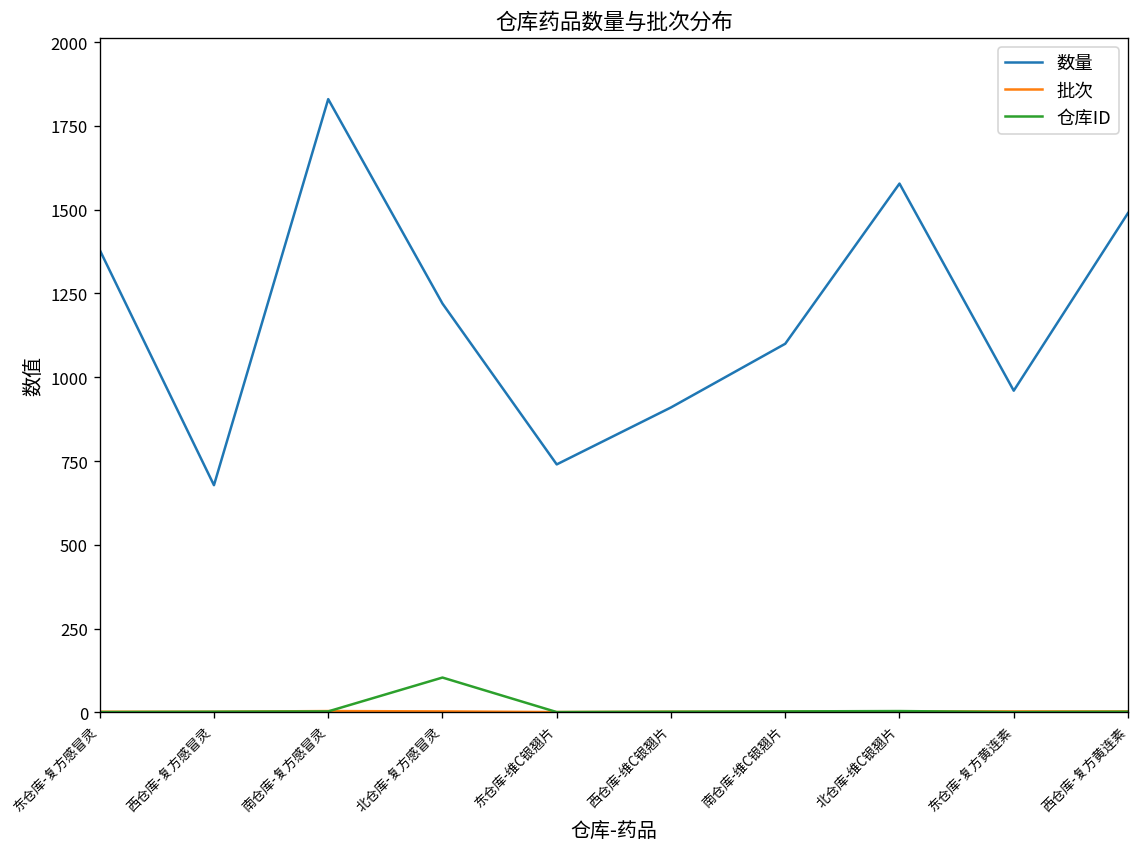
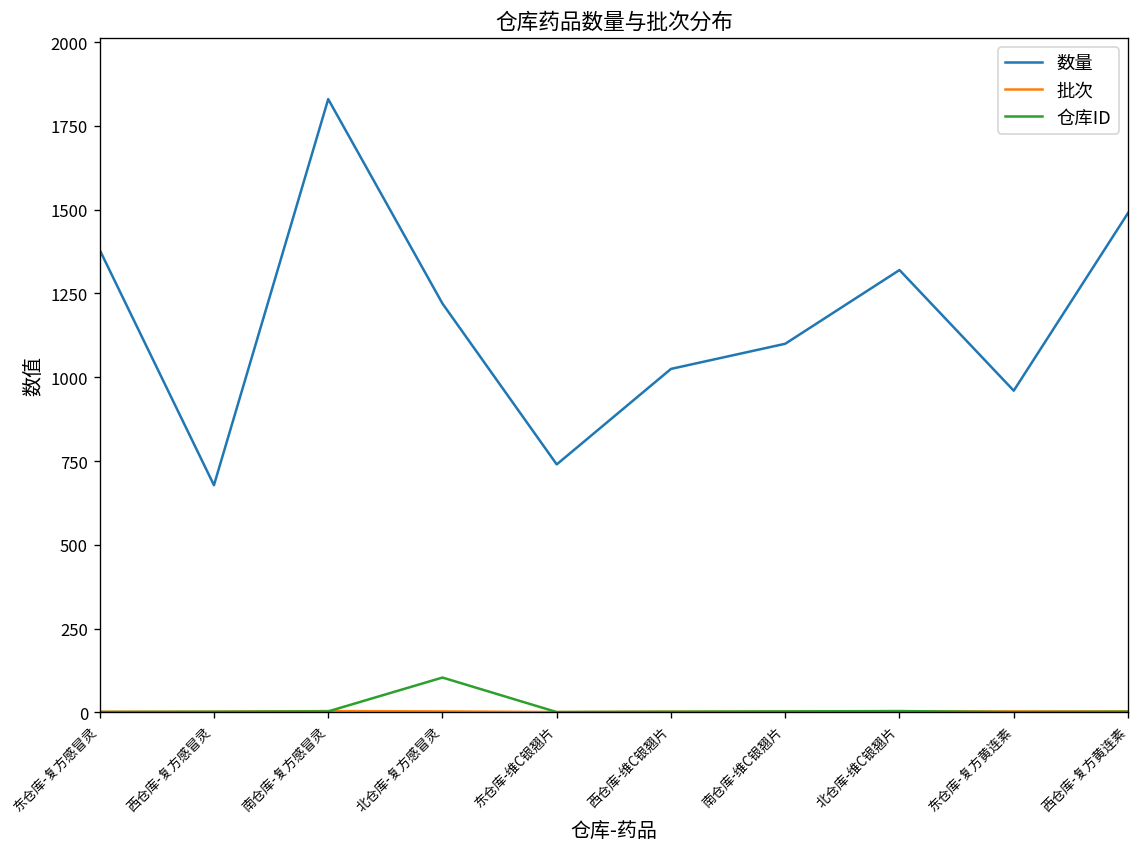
  {
    "数量": {
      "东仓库-复方感冒灵": 1380,
      "西仓库-复方感冒灵": 680,
      "南仓库-复方感冒灵": 1830,
      "北仓库-复方感冒灵": 1220,
      "东仓库-维C银翘片": 740,
-     "西仓库-维C银翘片": 910,
+     "西仓库-维C银翘片": 1030,
      "南仓库-维C银翘片": 1100,
-     "北仓库-维C银翘片": 1580,
+     "北仓库-维C银翘片": 1320,
      "东仓库-复方黄连素": 960,
      "西仓库-复方黄连素": 1490
    },
    "批次": {
      "北仓库-复方感冒灵": 0
    },
    "仓库ID": {
      "北仓库-复方感冒灵": 100
    }
  }
